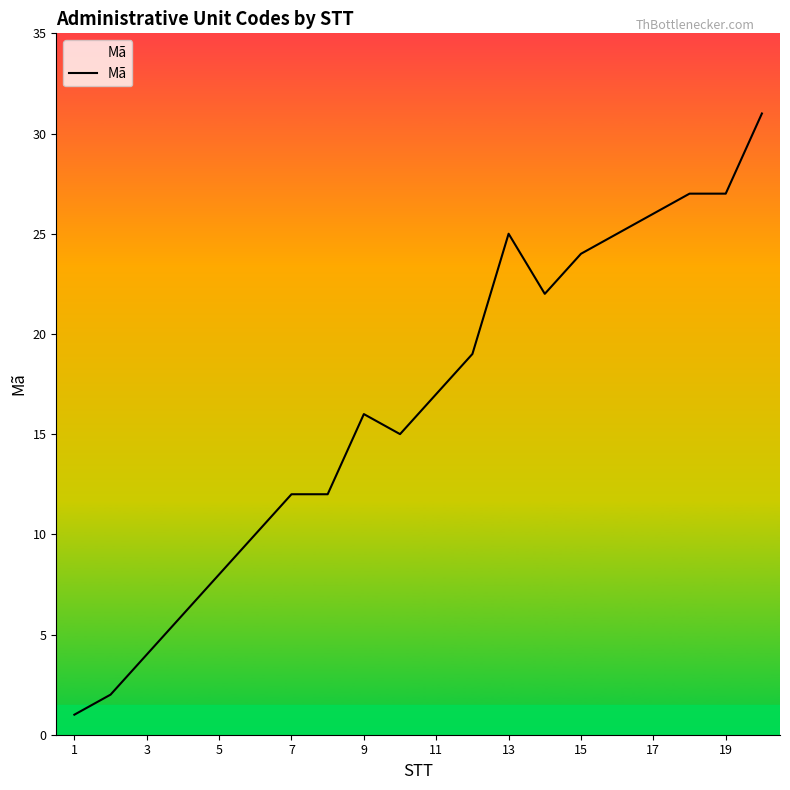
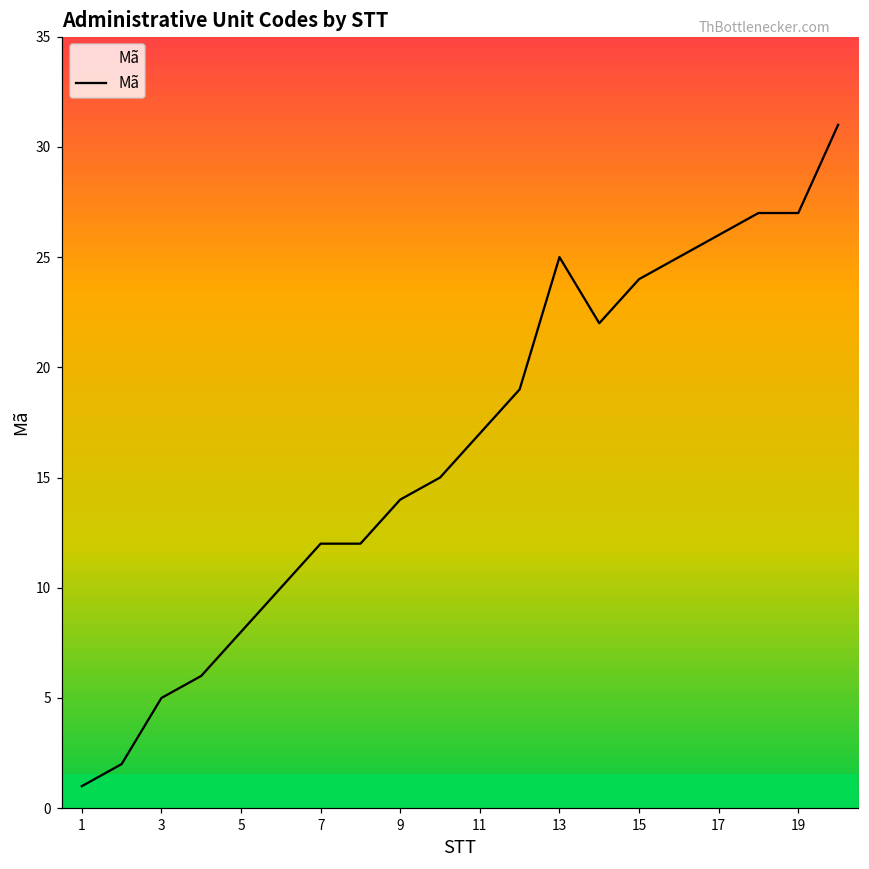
  {
-   "3": 4,
+   "3": 5,
    "5": 8,
    "7": 12,
-   "9": 16,
+   "9": 14,
    "11": 17,
    "13": 25,
    "15": 24,
    "17": 26,
    "19": 27
  }
